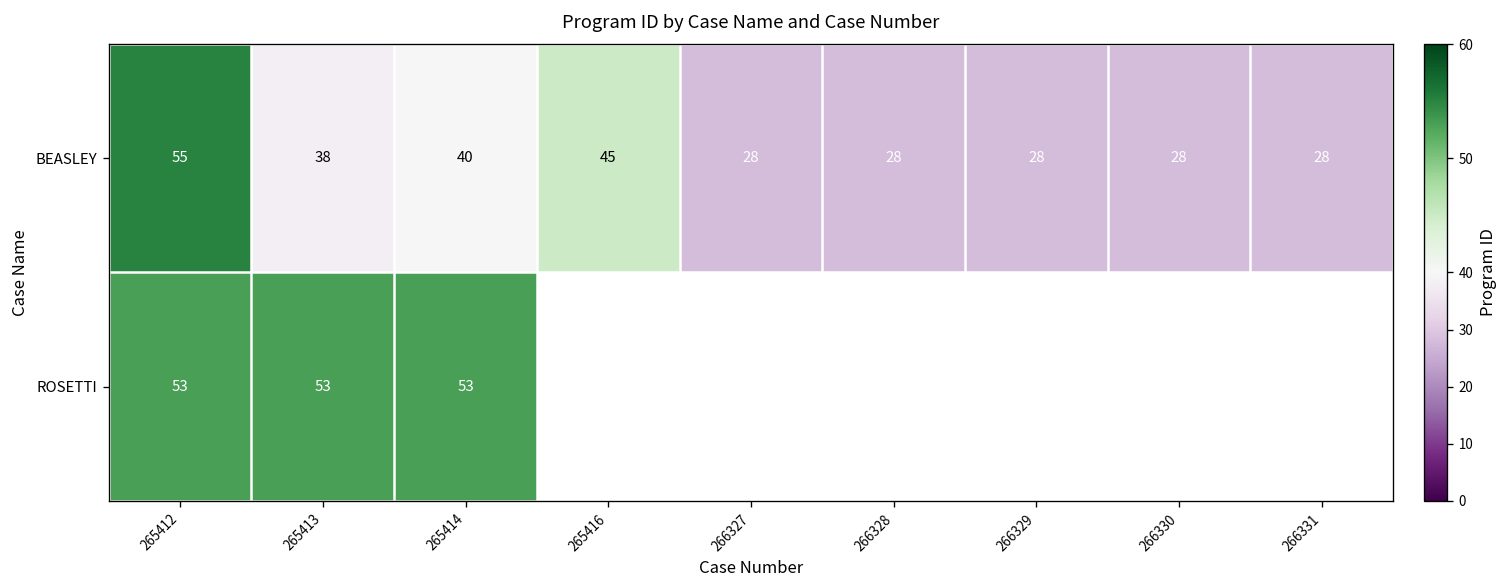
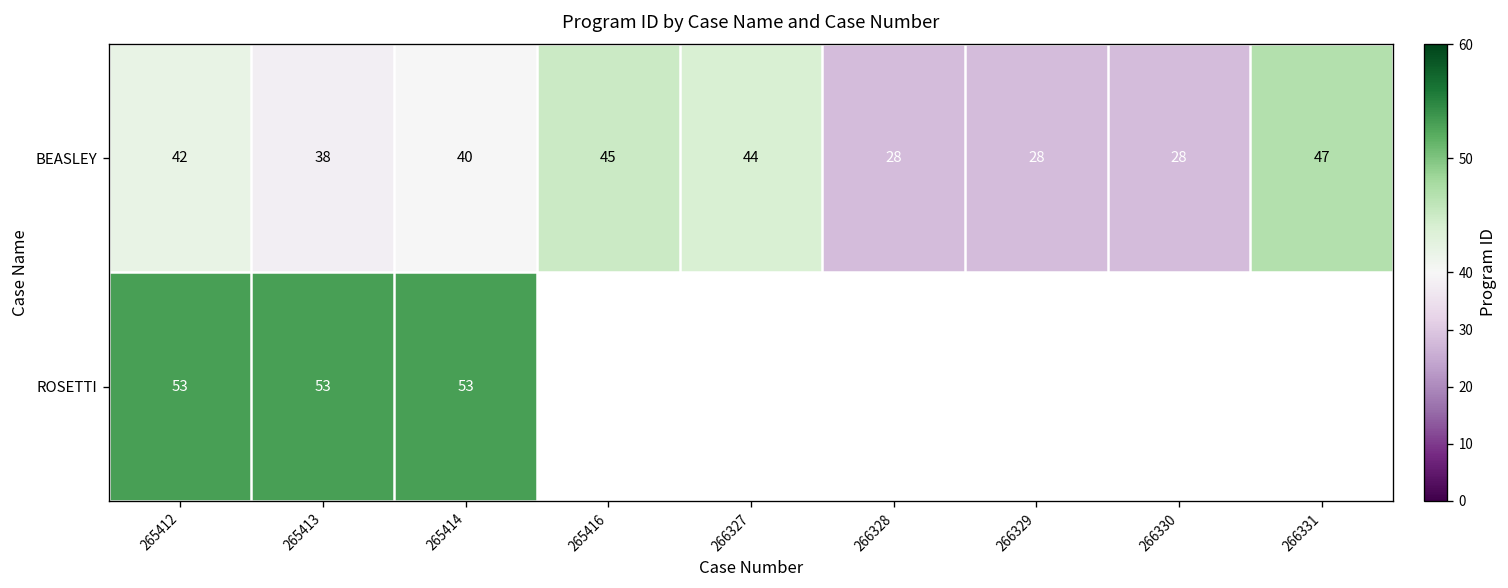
  {
    "BEASLEY": {
-     "265412": 55,
+     "265412": 42,
      "265413": 38,
      "265414": 40,
      "265416": 45,
-     "266327": 28,
+     "266327": 44,
      "266328": 28,
      "266329": 28,
      "266330": 28,
-     "266331": 28
+     "266331": 47
    },
    "ROSETTI": {
      "265412": 53,
      "265413": 53,
      "265414": 53
    }
  }
